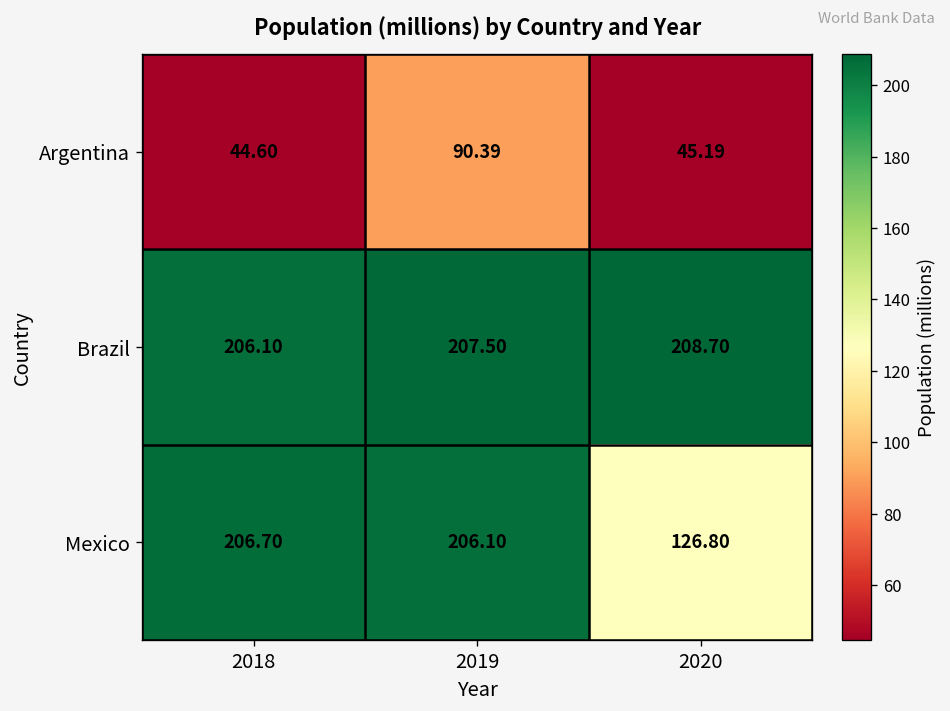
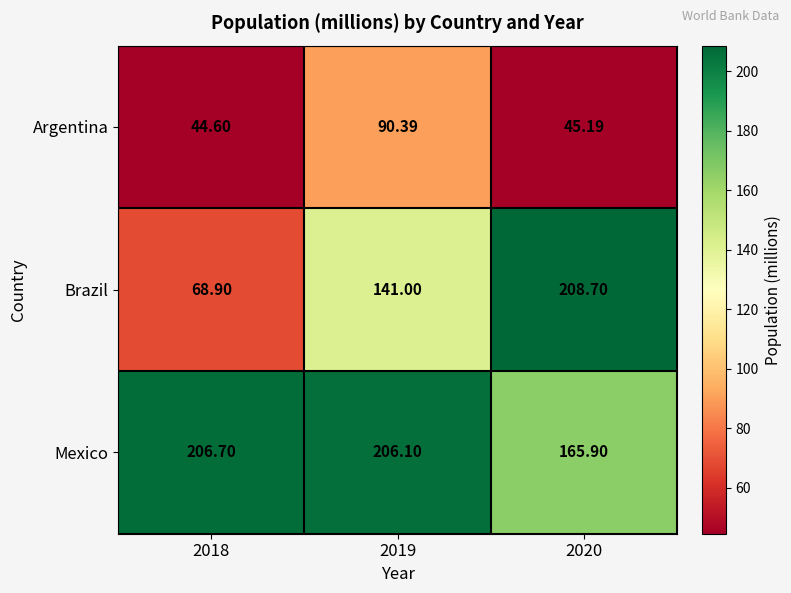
  {
    "Argentina": {
      "2018": 44.60,
      "2019": 90.39,
      "2020": 45.19
    },
    "Brazil": {
-     "2018": 206.10,
-     "2019": 207.50,
+     "2018": 68.90,
+     "2019": 141.00,
      "2020": 208.70
    },
    "Mexico": {
      "2018": 206.70,
      "2019": 206.10,
-     "2020": 126.80
+     "2020": 165.90
    }
  }
